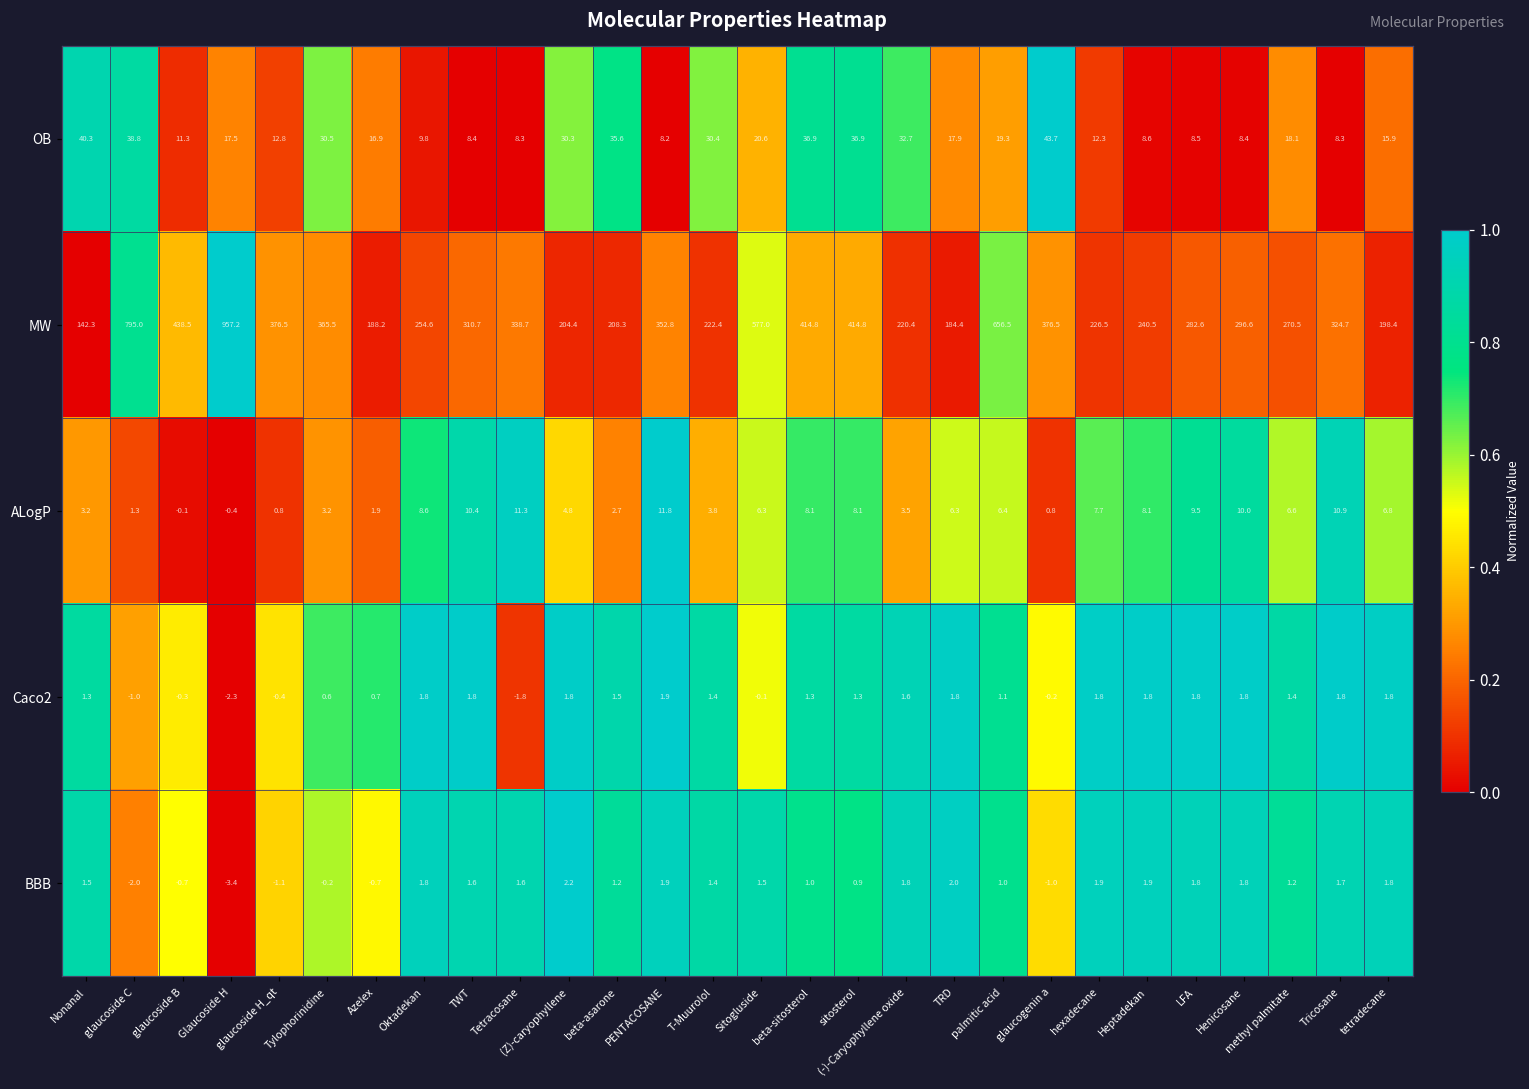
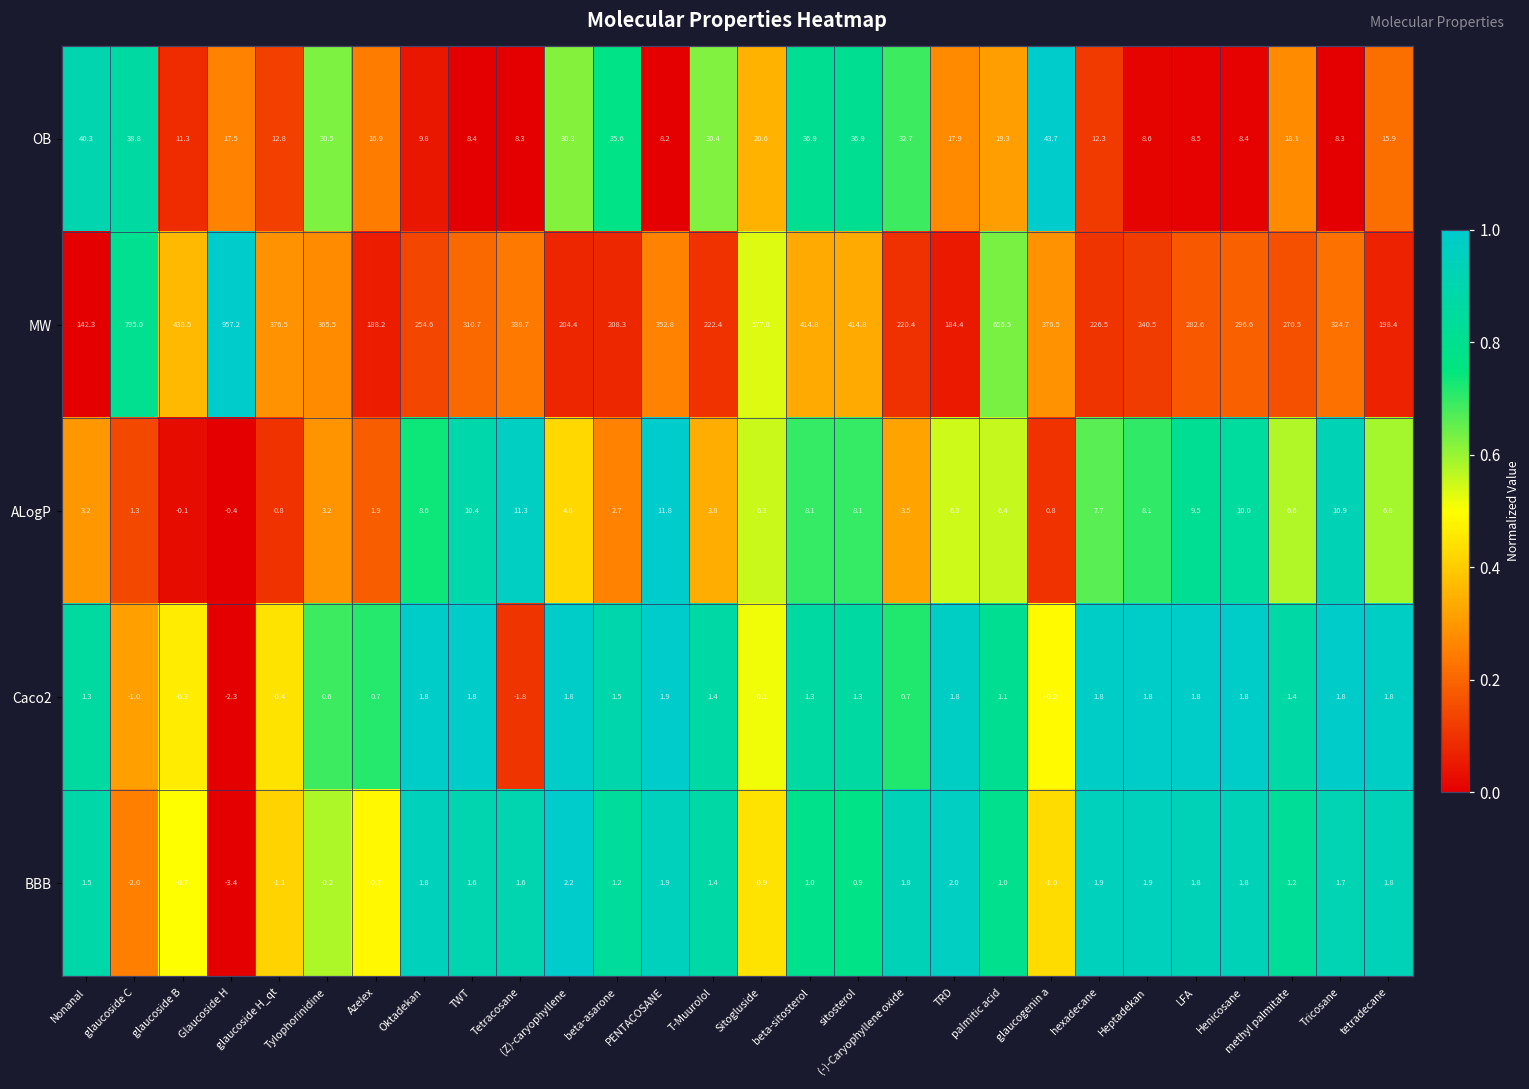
  {
    "OB": {
      "Nonanal": 40.3,
      "glaucoside C": 38.8,
      "glaucoside B": 11.3,
      "Glaucoside H": 17.5,
      "glaucoside H_qt": 12.8,
      "Tylophorinidine": 30.5,
      "Azelex": 16.9,
      "Oktadekan": 9.8,
      "TWT": 8.4,
      "Tetracosane": 8.3,
      "(Z)-caryophyllene": 30.3,
      "beta-asarone": 35.6,
      "PENTACOSANE": 8.2,
      "T-Muurolol": 30.4,
      "Sitogluside": 20.6,
      "beta-sitosterol": 36.9,
      "sitosterol": 36.9,
      "(-)-Caryophyllene oxide": 32.7,
      "TRD": 17.9,
      "palmitic acid": 19.3,
      "glaucogenin a": 43.7,
      "hexadecane": 12.3,
      "Heptadekan": 8.6,
      "LFA": 8.5,
      "Henicosane": 8.4,
      "methyl palmitate": 18.1,
      "Tricosane": 8.3,
      "tetradecane": 15.9
    },
    "MW": {
      "Nonanal": 142.3,
      "glaucoside C": 795.0,
      "glaucoside B": 438.5,
      "Glaucoside H": 957.2,
      "glaucoside H_qt": 376.5,
      "Tylophorinidine": 365.5,
      "Azelex": 188.2,
      "Oktadekan": 254.6,
      "TWT": 310.7,
      "Tetracosane": 338.7,
      "(Z)-caryophyllene": 204.4,
      "beta-asarone": 208.3,
      "PENTACOSANE": 352.8,
      "T-Muurolol": 222.4,
      "Sitogluside": 577.0,
      "beta-sitosterol": 414.8,
      "sitosterol": 414.8,
      "(-)-Caryophyllene oxide": 220.4,
      "TRD": 184.4,
      "palmitic acid": 656.5,
      "glaucogenin a": 376.5,
      "hexadecane": 226.5,
      "Heptadekan": 240.5,
      "LFA": 282.6,
      "Henicosane": 296.6,
      "methyl palmitate": 270.5,
      "Tricosane": 324.7,
      "tetradecane": 198.4
    },
    "ALogP": {
      "Nonanal": 3.2,
      "glaucoside C": 1.3,
      "glaucoside B": -0.1,
      "Glaucoside H": -0.4,
      "glaucoside H_qt": 0.8,
      "Tylophorinidine": 3.2,
      "Azelex": 1.9,
      "Oktadekan": 8.6,
      "TWT": 10.4,
      "Tetracosane": 11.3,
      "(Z)-caryophyllene": 4.8,
      "beta-asarone": 2.7,
      "PENTACOSANE": 11.8,
      "T-Muurolol": 3.8,
      "Sitogluside": 6.3,
      "beta-sitosterol": 8.1,
      "sitosterol": 8.1,
      "(-)-Caryophyllene oxide": 3.5,
      "TRD": 6.3,
      "palmitic acid": 6.4,
      "glaucogenin a": 0.8,
      "hexadecane": 7.7,
      "Heptadekan": 8.1,
      "LFA": 9.5,
      "Henicosane": 10.0,
      "methyl palmitate": 6.6,
      "Tricosane": 10.9,
      "tetradecane": 6.8
    },
    "Caco2": {
      "Nonanal": 1.3,
      "glaucoside C": -1.0,
      "glaucoside B": -0.3,
      "Glaucoside H": -2.3,
      "glaucoside H_qt": -0.4,
      "Tylophorinidine": 0.6,
      "Azelex": 0.7,
      "Oktadekan": 1.8,
      "TWT": 1.8,
      "Tetracosane": -1.8,
      "(Z)-caryophyllene": 1.8,
      "beta-asarone": 1.5,
      "PENTACOSANE": 1.9,
      "T-Muurolol": 1.4,
      "Sitogluside": -0.1,
      "beta-sitosterol": 1.3,
      "sitosterol": 1.3,
-     "(-)-Caryophyllene oxide": 1.6,
+     "(-)-Caryophyllene oxide": 0.7,
      "TRD": 1.8,
      "palmitic acid": 1.1,
      "glaucogenin a": -0.2,
      "hexadecane": 1.8,
      "Heptadekan": 1.8,
      "LFA": 1.8,
      "Henicosane": 1.8,
      "methyl palmitate": 1.4,
      "Tricosane": 1.8,
      "tetradecane": 1.8
    },
    "BBB": {
      "Nonanal": 1.5,
      "glaucoside C": -2.0,
      "glaucoside B": -0.7,
      "Glaucoside H": -3.4,
      "glaucoside H_qt": -1.1,
      "Tylophorinidine": -0.2,
      "Azelex": -0.7,
      "Oktadekan": 1.8,
      "TWT": 1.6,
      "Tetracosane": 1.6,
      "(Z)-caryophyllene": 2.2,
      "beta-asarone": 1.2,
      "PENTACOSANE": 1.9,
      "T-Muurolol": 1.4,
-     "Sitogluside": 1.5,
+     "Sitogluside": -0.9,
      "beta-sitosterol": 1.0,
      "sitosterol": 0.9,
      "(-)-Caryophyllene oxide": 1.8,
      "TRD": 2.0,
      "palmitic acid": 1.0,
      "glaucogenin a": -1.0,
      "hexadecane": 1.9,
      "Heptadekan": 1.9,
      "LFA": 1.8,
      "Henicosane": 1.8,
      "methyl palmitate": 1.2,
      "Tricosane": 1.7,
      "tetradecane": 1.8
    }
  }
